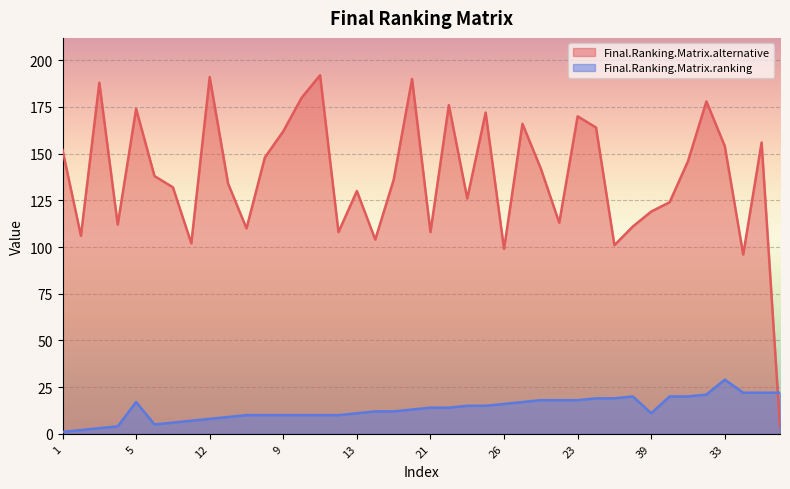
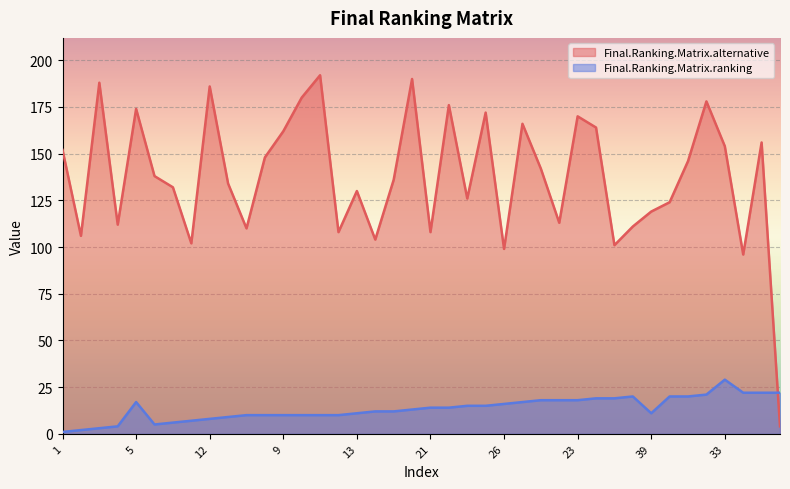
  {
    "Final.Ranking.Matrix.alternative": {
      "1": 152,
      "5": 174,
-     "12": 191,
+     "12": 186,
      "9": 162,
      "13": 130,
      "21": 108,
      "26": 99,
      "23": 170,
      "39": 119,
      "33": 154
    },
    "Final.Ranking.Matrix.ranking": {
      "1": 1,
      "5": 17,
      "12": 8,
      "9": 10,
      "13": 11,
      "21": 14,
      "26": 16,
      "23": 18,
      "39": 11,
      "33": 29
    }
  }
